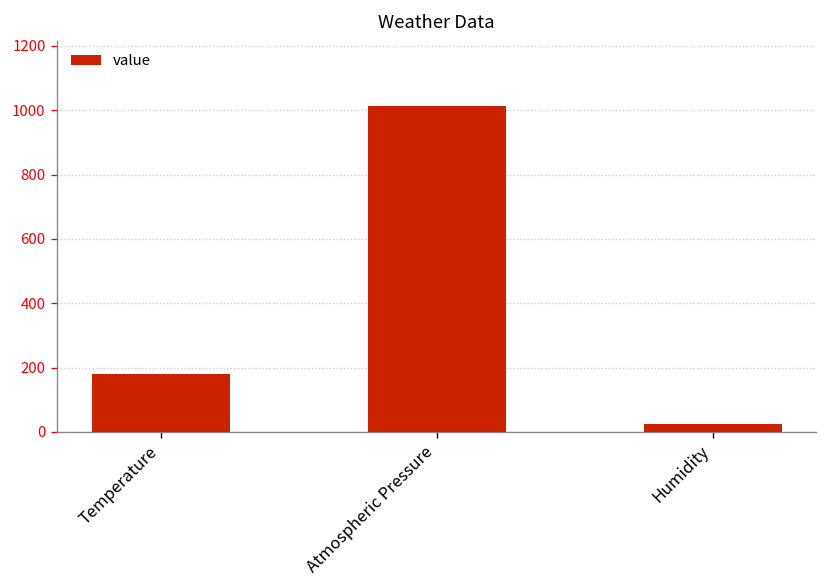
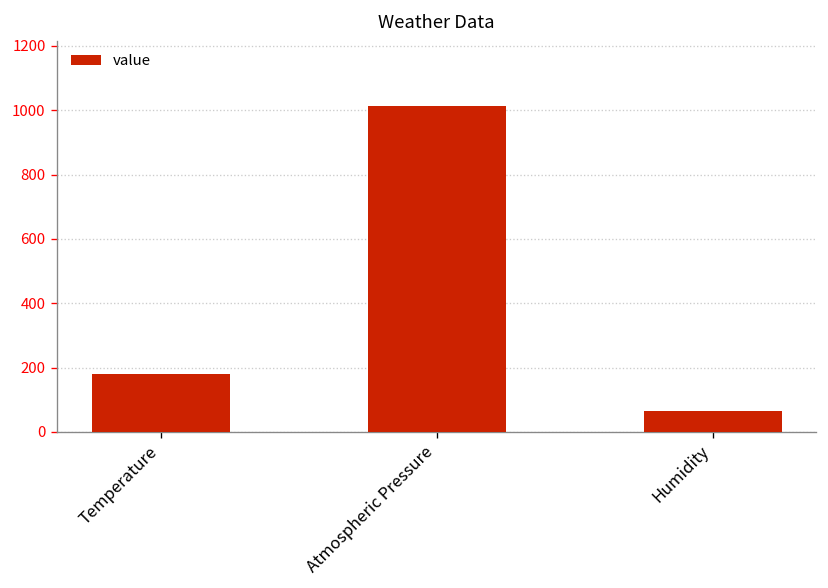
  {
    "Temperature": 180,
    "Atmospheric Pressure": 1010,
-   "Humidity": 20
+   "Humidity": 70
  }
